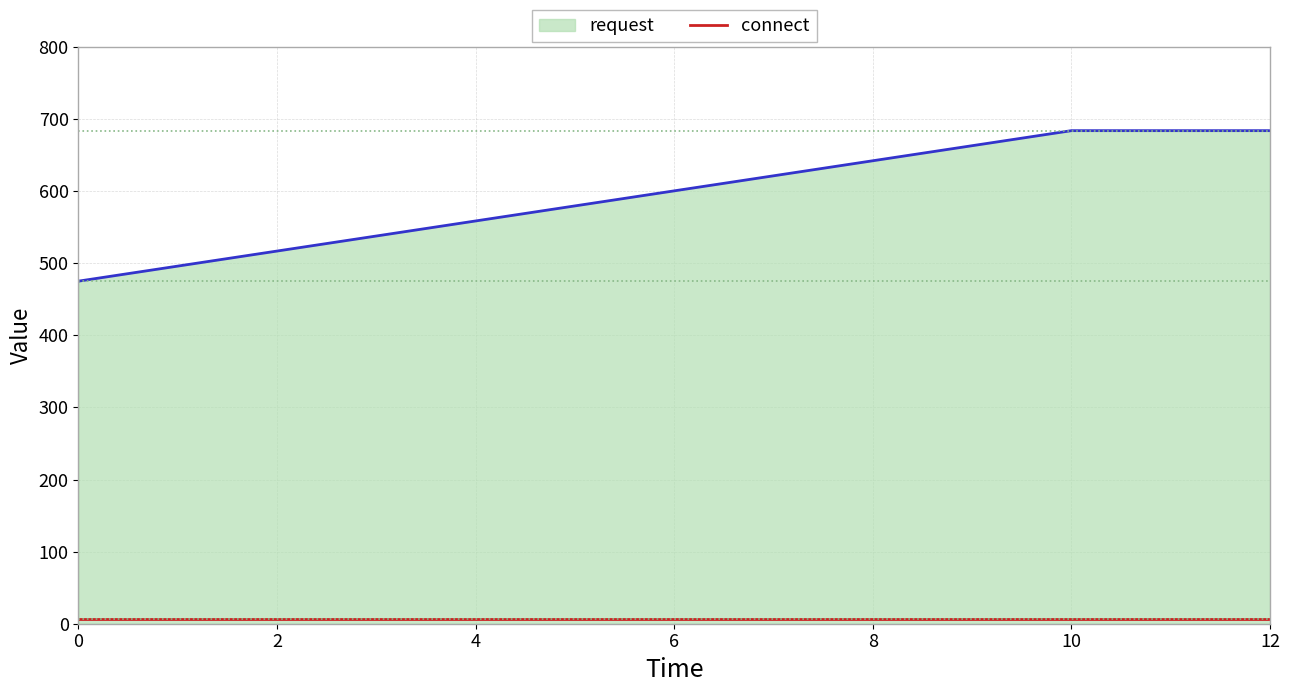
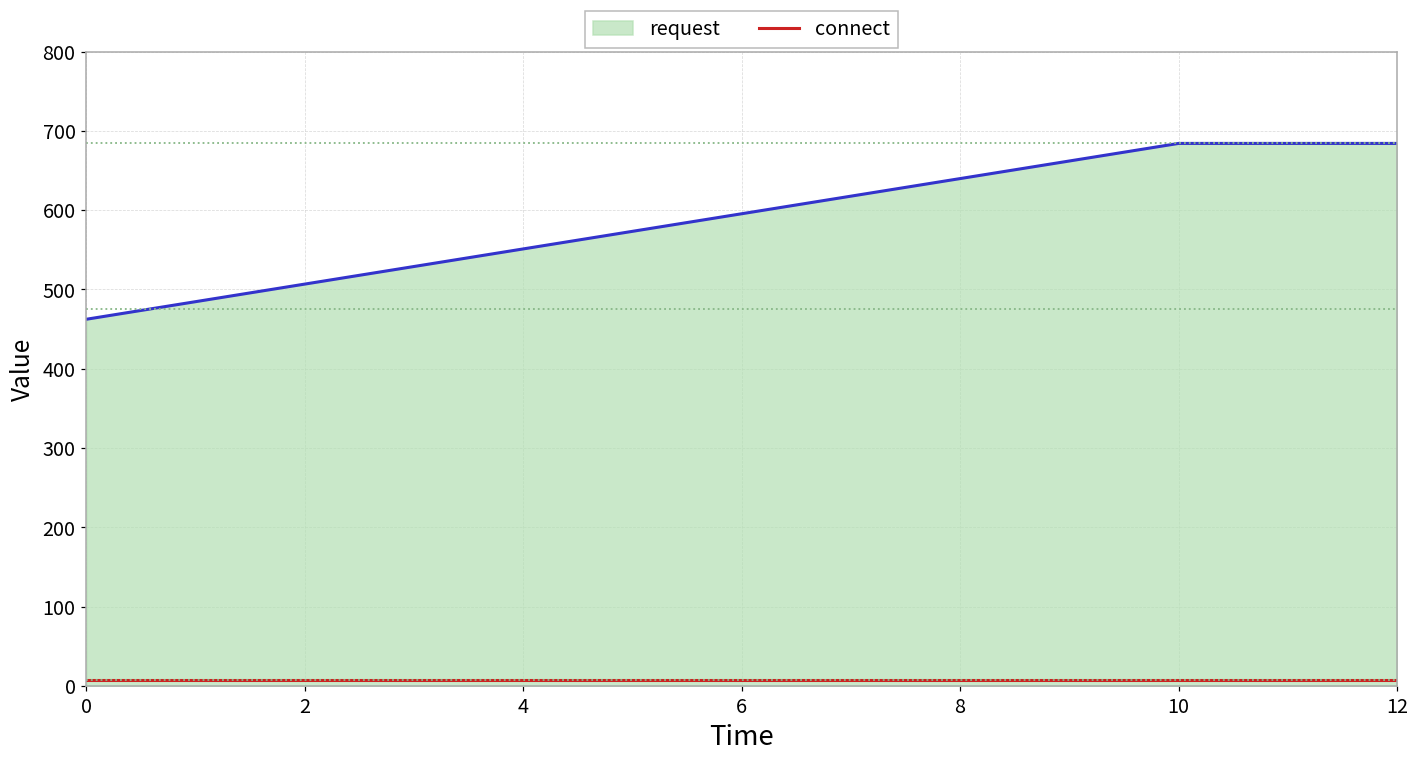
  {
    "request": {
-     "0": 480,
+     "0": 460,
      "10": 680,
      "12": 680
    },
    "connect": {
      "0": 10,
      "10": 10,
      "12": 10
    }
  }
